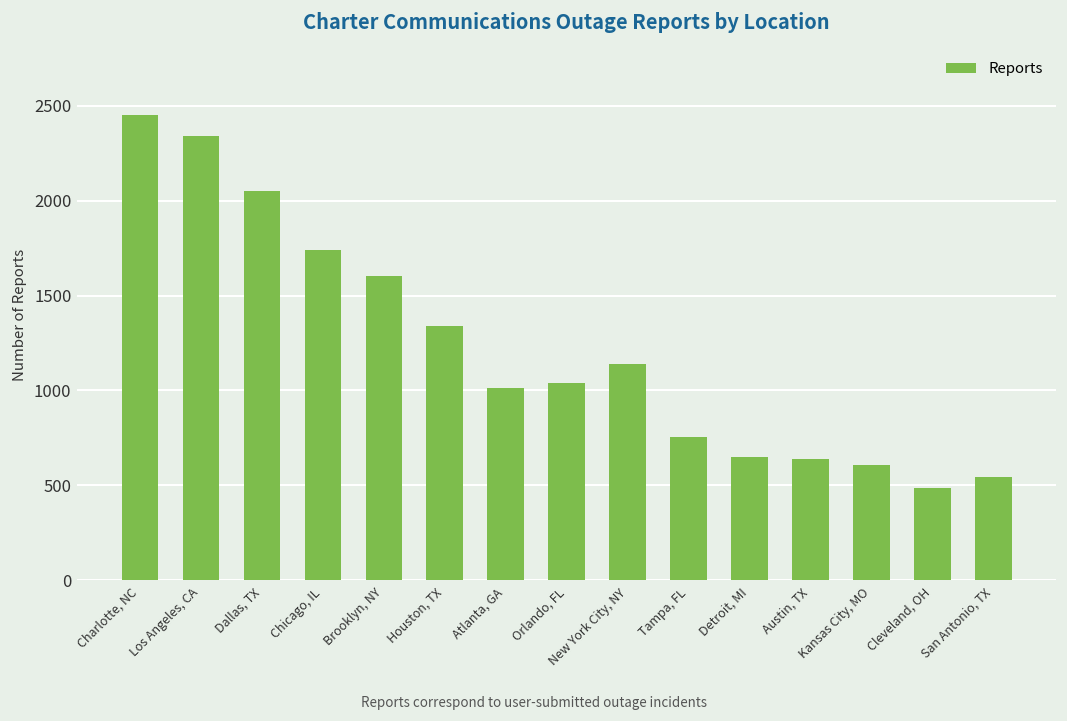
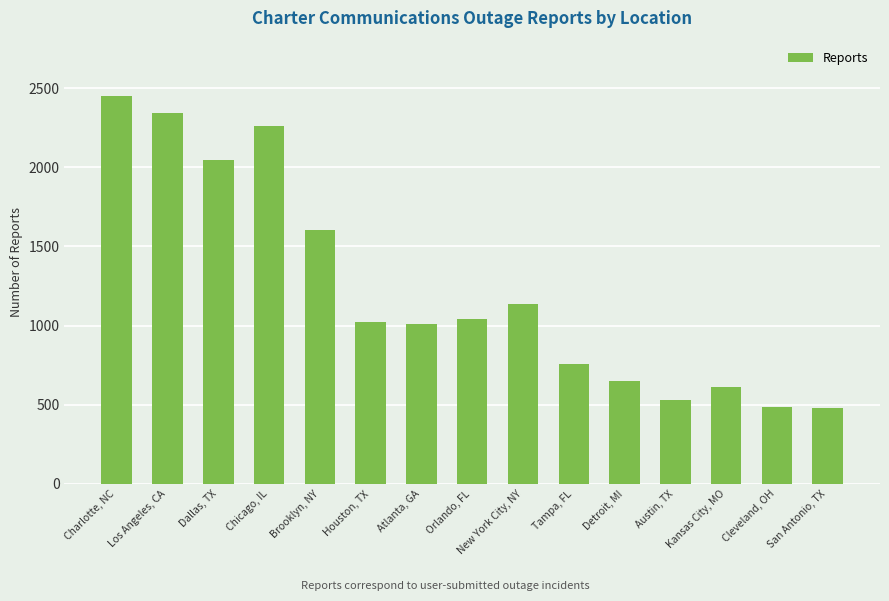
  {
    "Charlotte, NC": 2450,
    "Los Angeles, CA": 2340,
    "Dallas, TX": 2050,
-   "Chicago, IL": 1740,
+   "Chicago, IL": 2260,
    "Brooklyn, NY": 1600,
-   "Houston, TX": 1340,
+   "Houston, TX": 1020,
    "Atlanta, GA": 1010,
    "Orlando, FL": 1040,
    "New York City, NY": 1140,
    "Tampa, FL": 760,
    "Detroit, MI": 650,
-   "Austin, TX": 640,
+   "Austin, TX": 530,
    "Kansas City, MO": 610,
    "Cleveland, OH": 490,
-   "San Antonio, TX": 540
+   "San Antonio, TX": 480
  }
